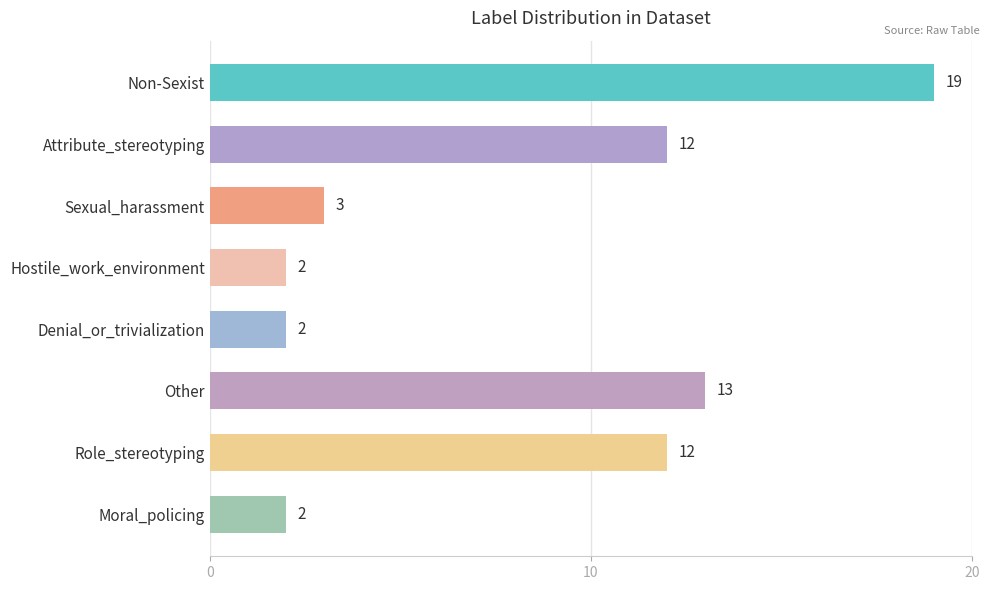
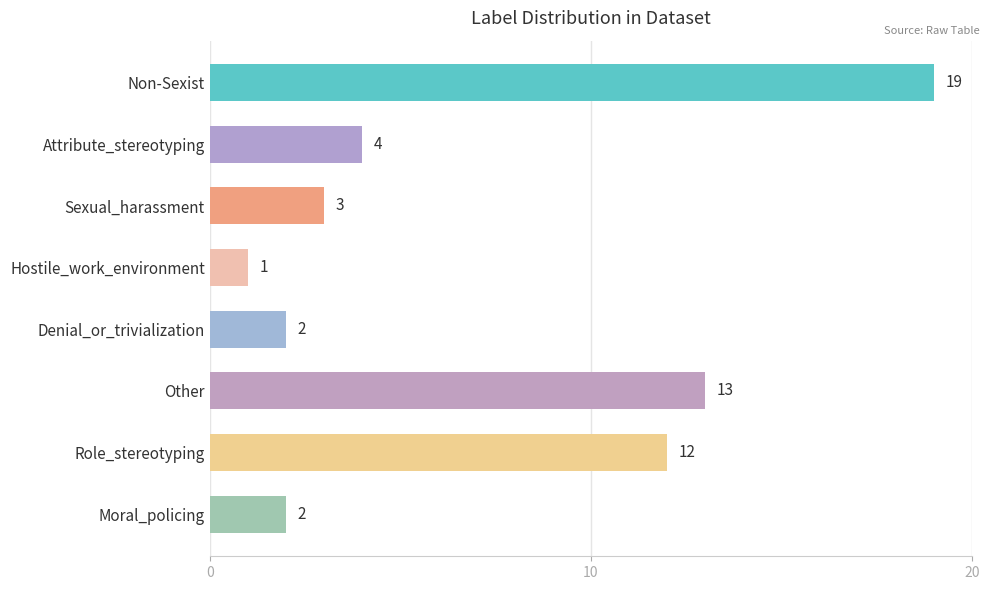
  {
    "Non-Sexist": 19,
-   "Attribute_stereotyping": 12,
+   "Attribute_stereotyping": 4,
    "Sexual_harassment": 3,
-   "Hostile_work_environment": 2,
+   "Hostile_work_environment": 1,
    "Denial_or_trivialization": 2,
    "Other": 13,
    "Role_stereotyping": 12,
    "Moral_policing": 2
  }
